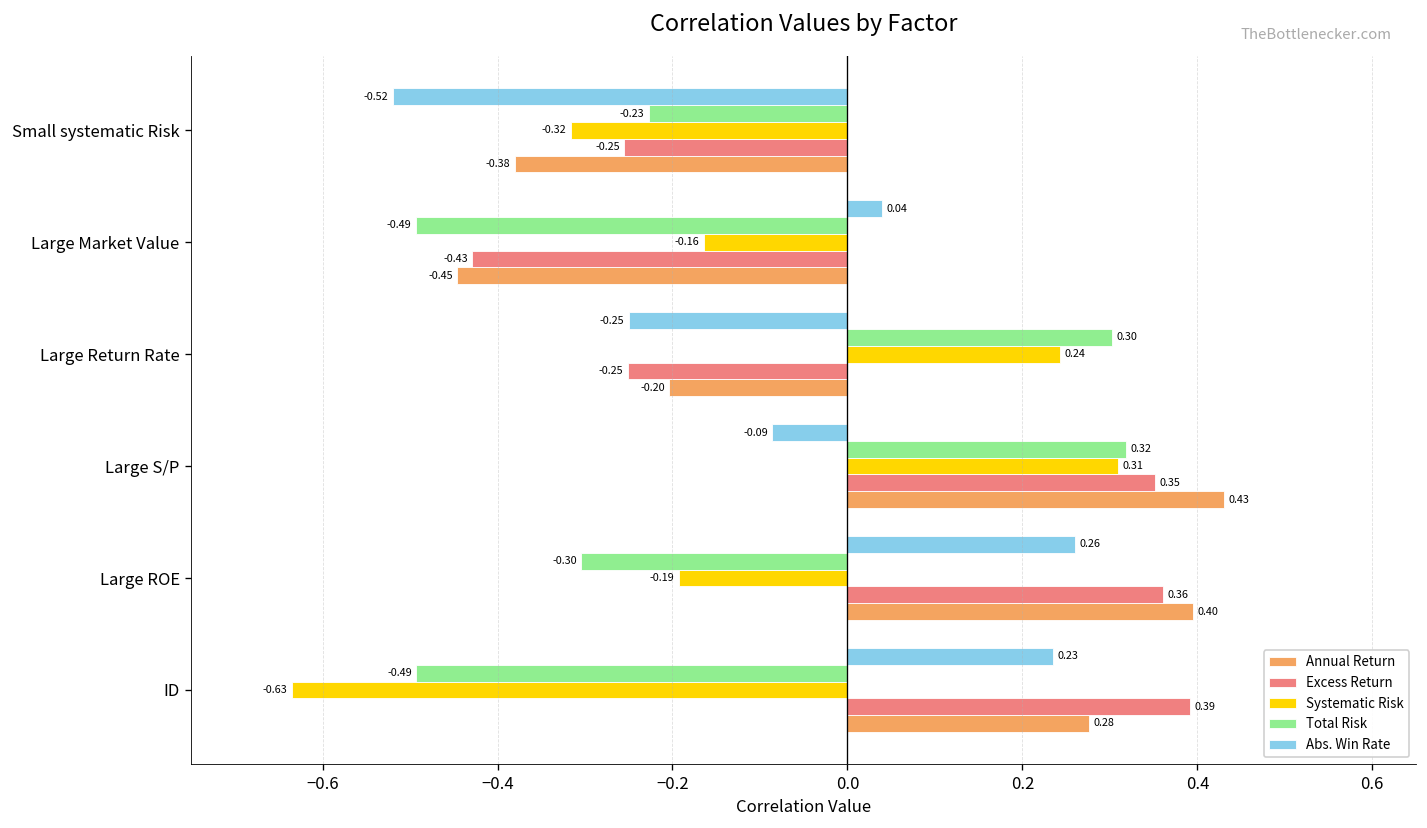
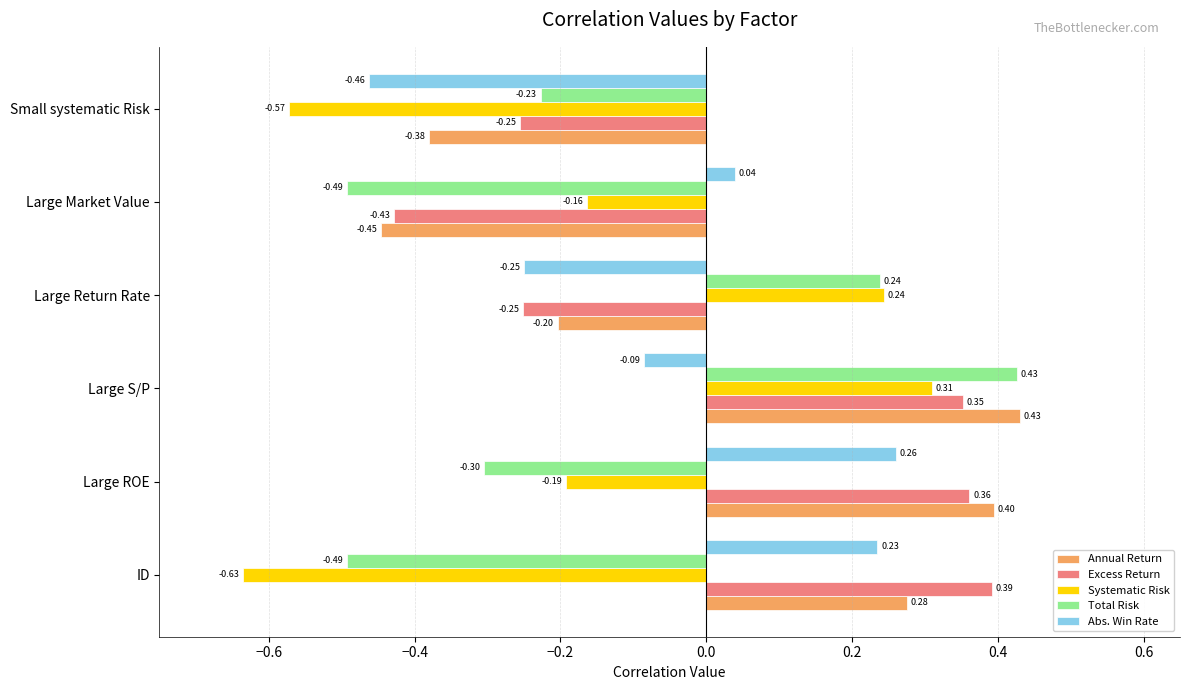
  {
    "Systematic Risk": {
-     "Small systematic Risk": -0.32,
+     "Small systematic Risk": -0.57,
      "Large Market Value": -0.16,
      "Large Return Rate": 0.24,
      "Large S/P": 0.31,
      "Large ROE": -0.19,
      "ID": -0.63
    },
    "Total Risk": {
      "Small systematic Risk": -0.23,
      "Large Market Value": -0.49,
-     "Large Return Rate": 0.30,
-     "Large S/P": 0.32,
+     "Large Return Rate": 0.24,
+     "Large S/P": 0.43,
      "Large ROE": -0.30,
      "ID": -0.49
    },
    "Abs. Win Rate": {
-     "Small systematic Risk": -0.52,
+     "Small systematic Risk": -0.46,
      "Large Market Value": 0.04,
      "Large Return Rate": -0.25,
      "Large S/P": -0.09,
      "Large ROE": 0.26,
      "ID": 0.23
    }
  }
